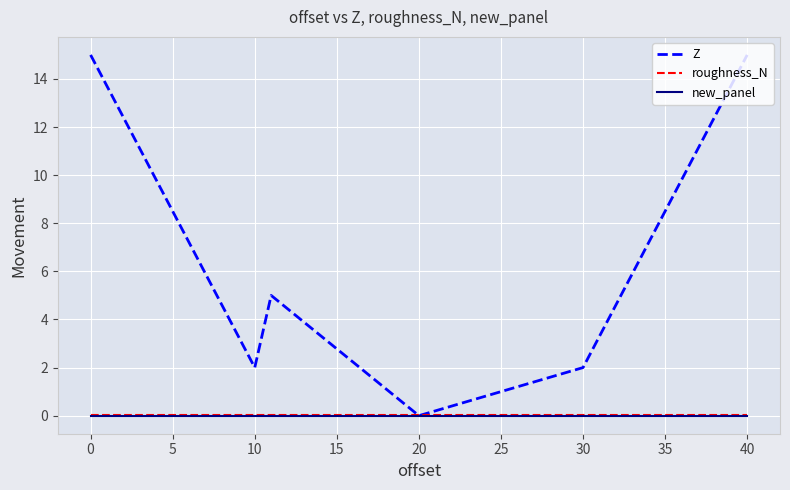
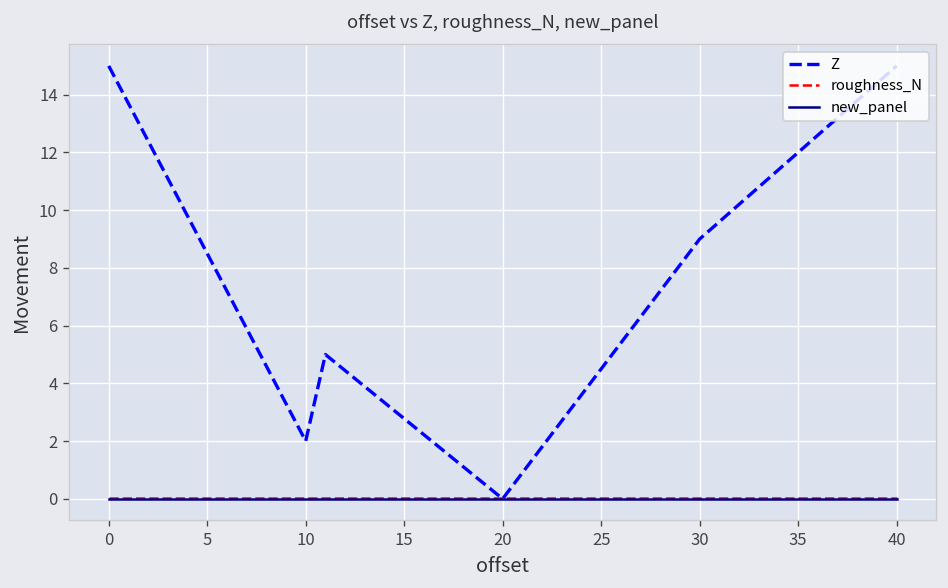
  {
    "Z": {
      "0": 15,
      "10": 2,
-     "30": 2
+     "30": 9
    }
  }
